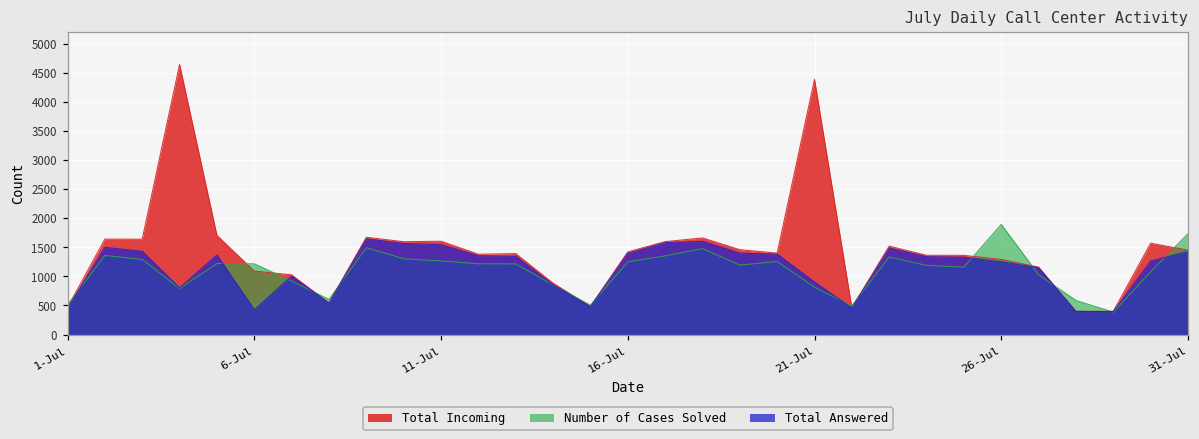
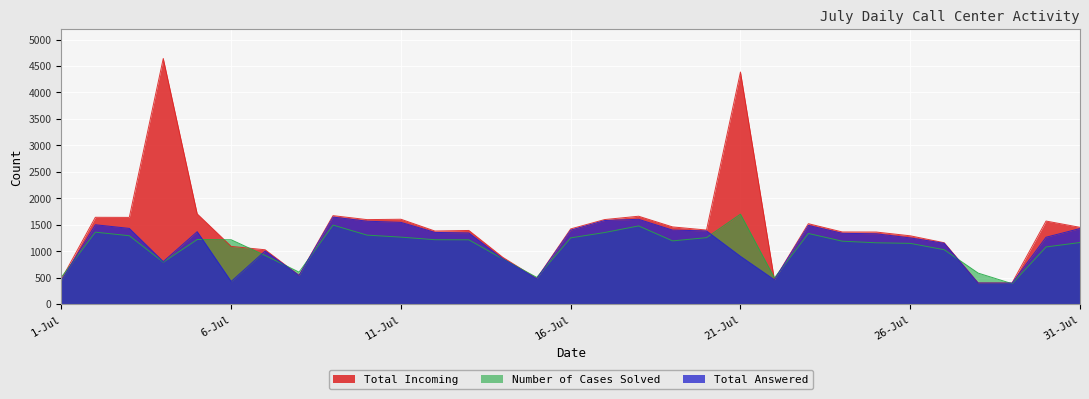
  {
    "Total Incoming": {
      "6-Jul": 1100,
      "11-Jul": 1600,
      "21-Jul": 4400
    },
    "Number of Cases Solved": {
      "6-Jul": 1200,
      "11-Jul": 1300,
      "16-Jul": 1300,
-     "21-Jul": 800,
-     "26-Jul": 1900,
-     "31-Jul": 1700
+     "21-Jul": 1700,
+     "26-Jul": 1100,
+     "31-Jul": 1200
    },
    "Total Answered": {
      "6-Jul": 400,
      "11-Jul": 1500,
      "21-Jul": 900
    }
  }
